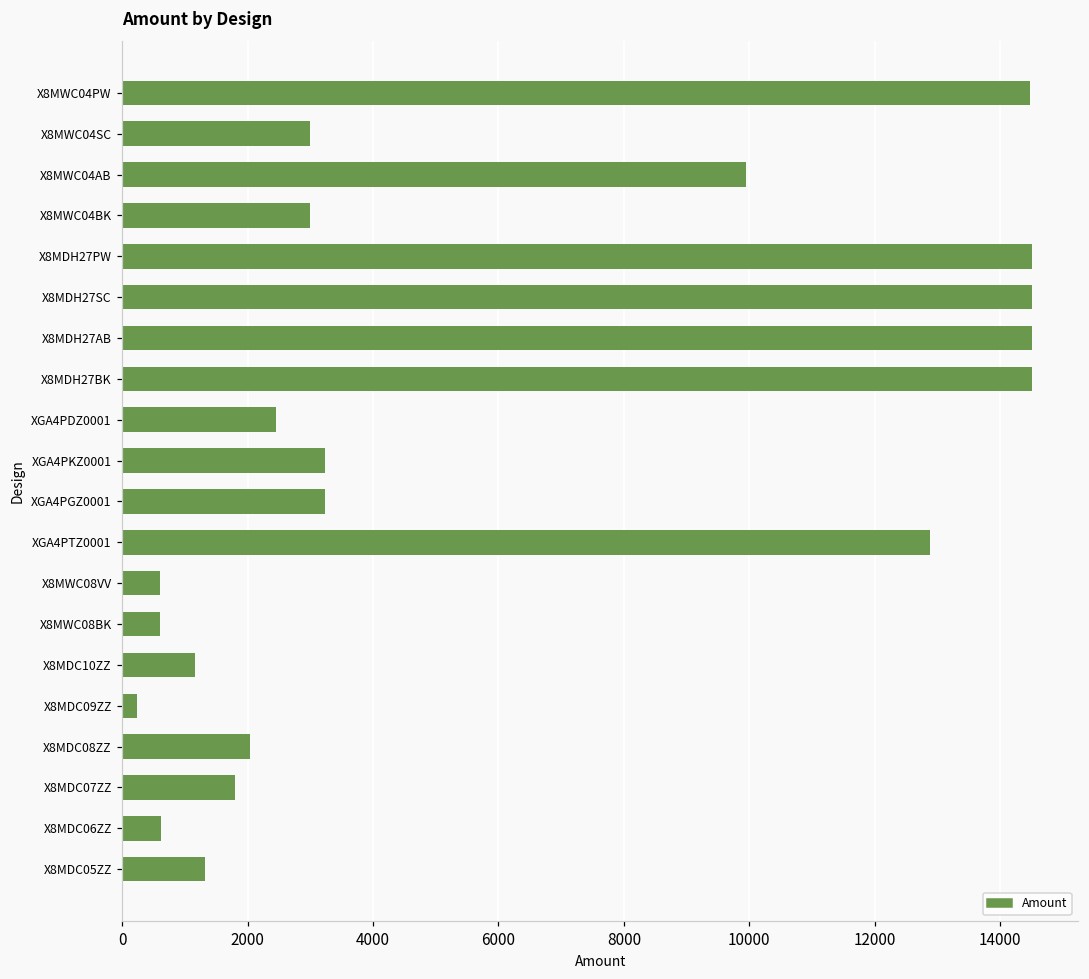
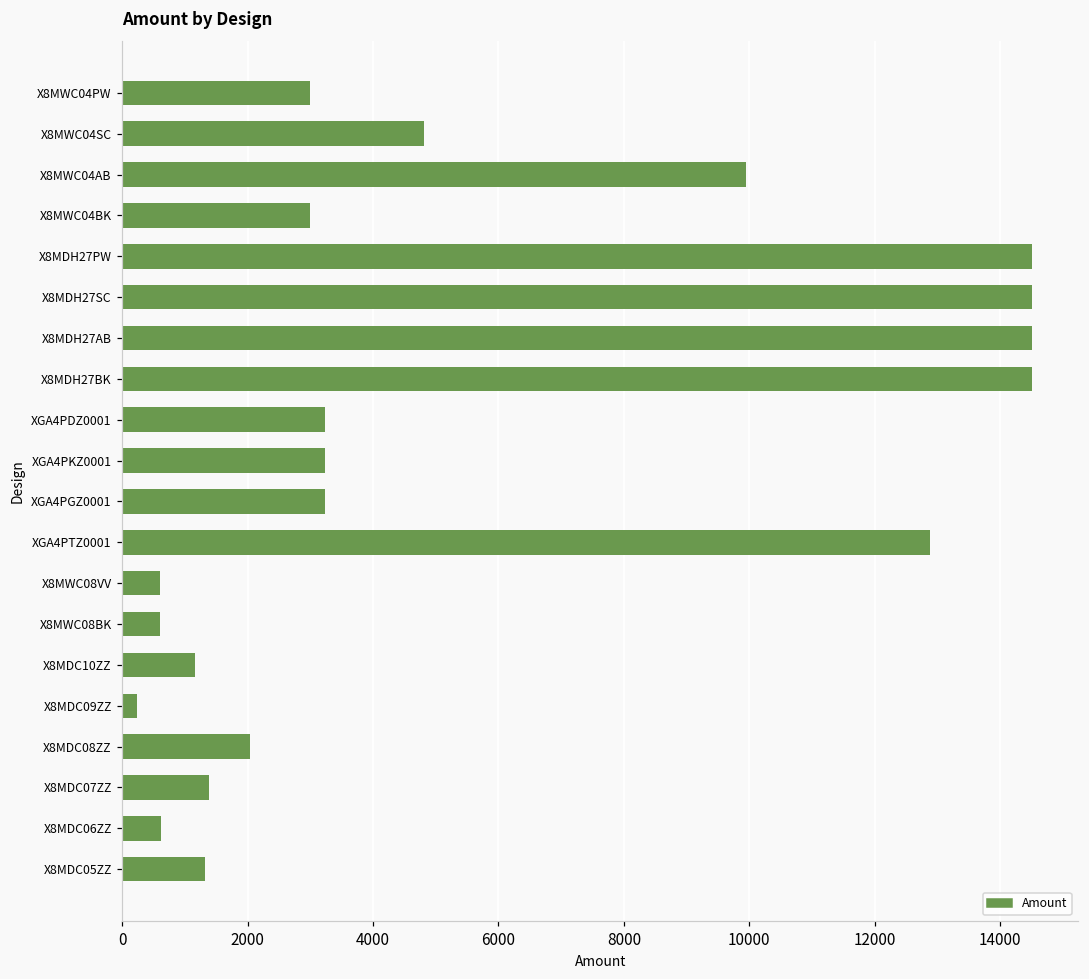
  {
-   "X8MWC04PW": 14500,
-   "X8MWC04SC": 3000,
+   "X8MWC04PW": 3000,
+   "X8MWC04SC": 4800,
    "X8MWC04AB": 9900,
    "X8MWC04BK": 3000,
    "X8MDH27PW": 14500,
    "X8MDH27SC": 14500,
    "X8MDH27AB": 14500,
    "X8MDH27BK": 14500,
-   "XGA4PDZ0001": 2400,
+   "XGA4PDZ0001": 3200,
    "XGA4PKZ0001": 3200,
    "XGA4PGZ0001": 3200,
    "XGA4PTZ0001": 12900,
    "X8MWC08VV": 600,
    "X8MWC08BK": 600,
    "X8MDC10ZZ": 1200,
    "X8MDC09ZZ": 200,
    "X8MDC08ZZ": 2000,
-   "X8MDC07ZZ": 1800,
+   "X8MDC07ZZ": 1400,
    "X8MDC06ZZ": 600,
    "X8MDC05ZZ": 1300
  }
